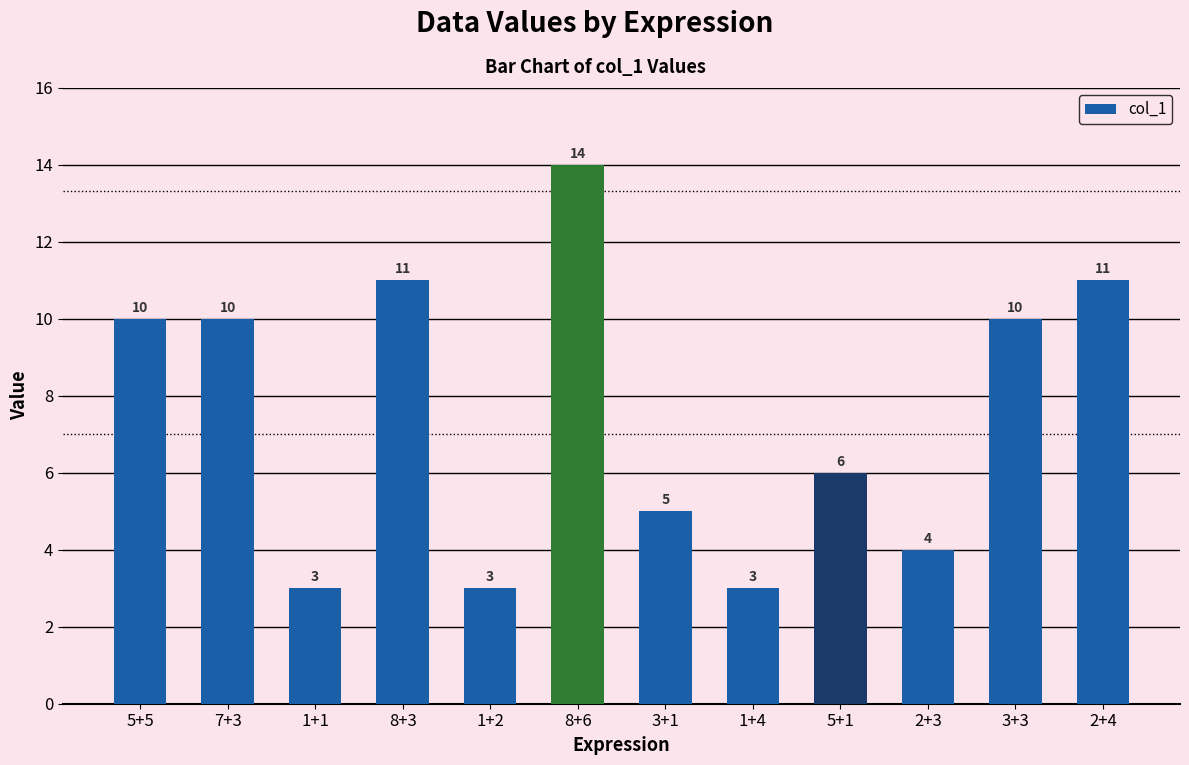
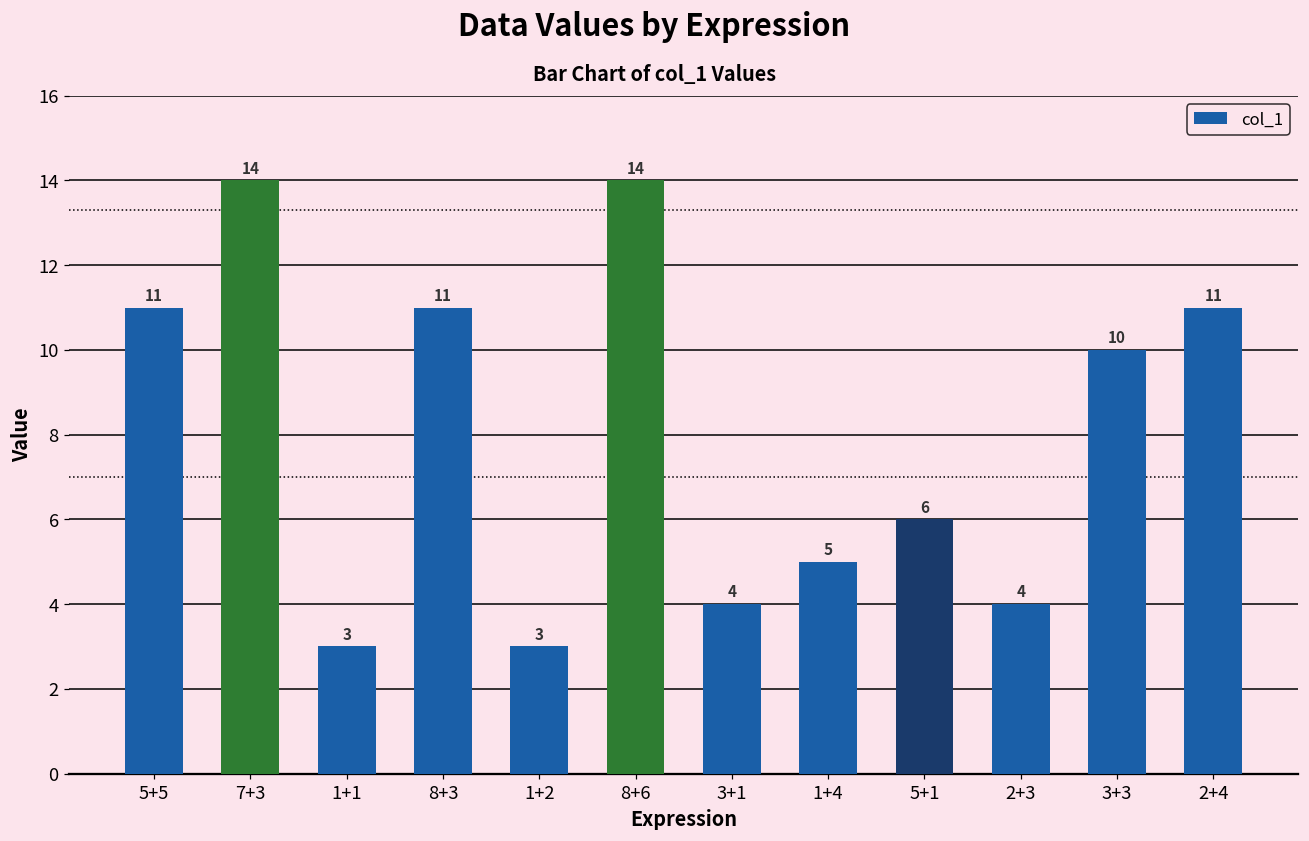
  {
-   "5+5": 10,
-   "7+3": 10,
+   "5+5": 11,
+   "7+3": 14,
    "1+1": 3,
    "8+3": 11,
    "1+2": 3,
    "8+6": 14,
-   "3+1": 5,
-   "1+4": 3,
+   "3+1": 4,
+   "1+4": 5,
    "5+1": 6,
    "2+3": 4,
    "3+3": 10,
    "2+4": 11
  }
